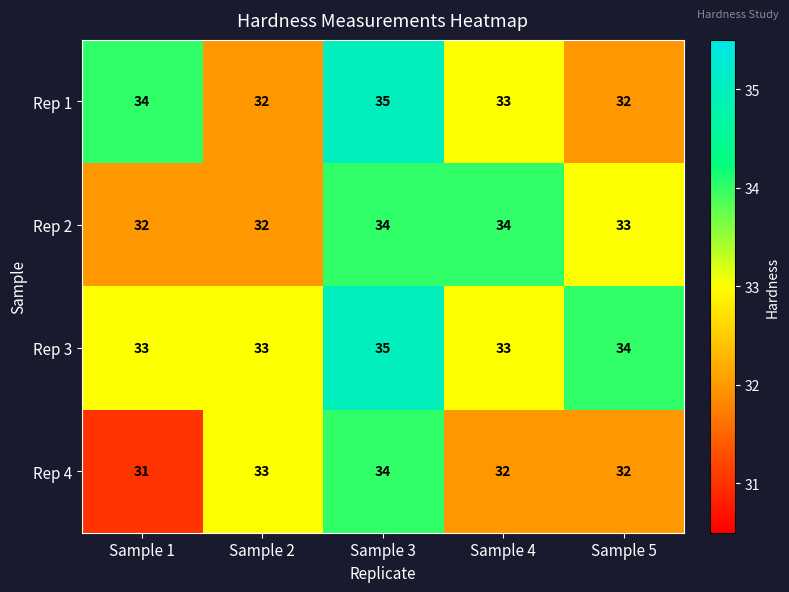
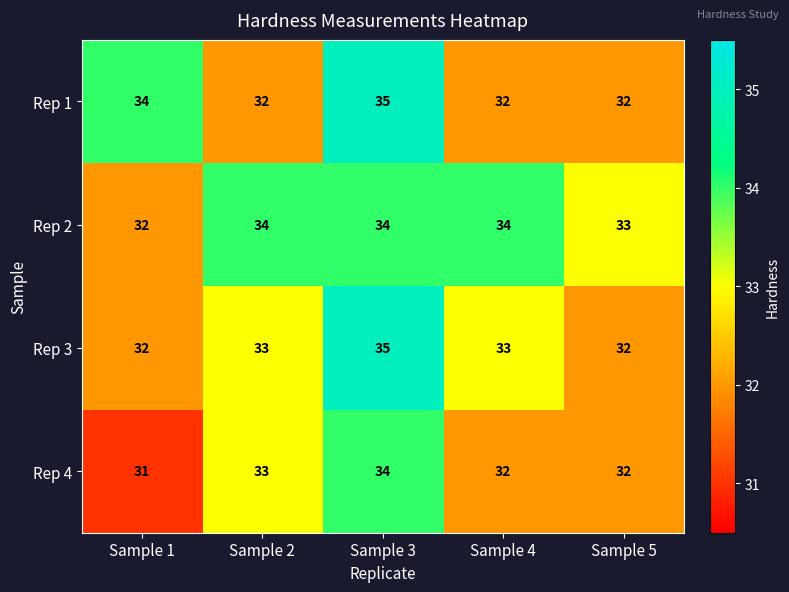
  {
    "Rep 1": {
      "Sample 1": 34,
      "Sample 2": 32,
      "Sample 3": 35,
-     "Sample 4": 33,
+     "Sample 4": 32,
      "Sample 5": 32
    },
    "Rep 2": {
      "Sample 1": 32,
-     "Sample 2": 32,
+     "Sample 2": 34,
      "Sample 3": 34,
      "Sample 4": 34,
      "Sample 5": 33
    },
    "Rep 3": {
-     "Sample 1": 33,
+     "Sample 1": 32,
      "Sample 2": 33,
      "Sample 3": 35,
      "Sample 4": 33,
-     "Sample 5": 34
+     "Sample 5": 32
    },
    "Rep 4": {
      "Sample 1": 31,
      "Sample 2": 33,
      "Sample 3": 34,
      "Sample 4": 32,
      "Sample 5": 32
    }
  }
